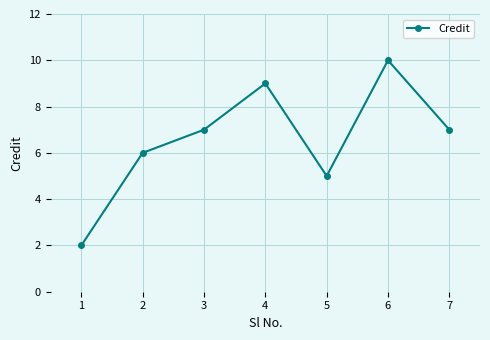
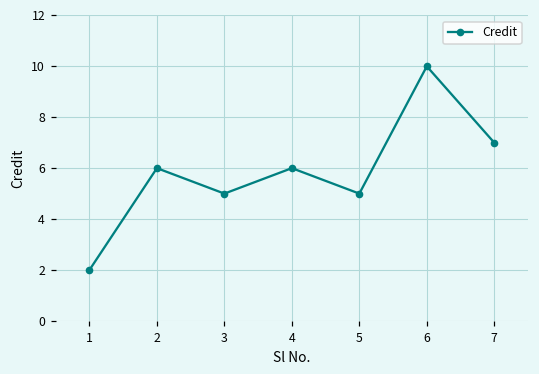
  {
    "1": 2,
    "2": 6,
-   "3": 7,
-   "4": 9,
+   "3": 5,
+   "4": 6,
    "5": 5,
    "6": 10,
    "7": 7
  }
